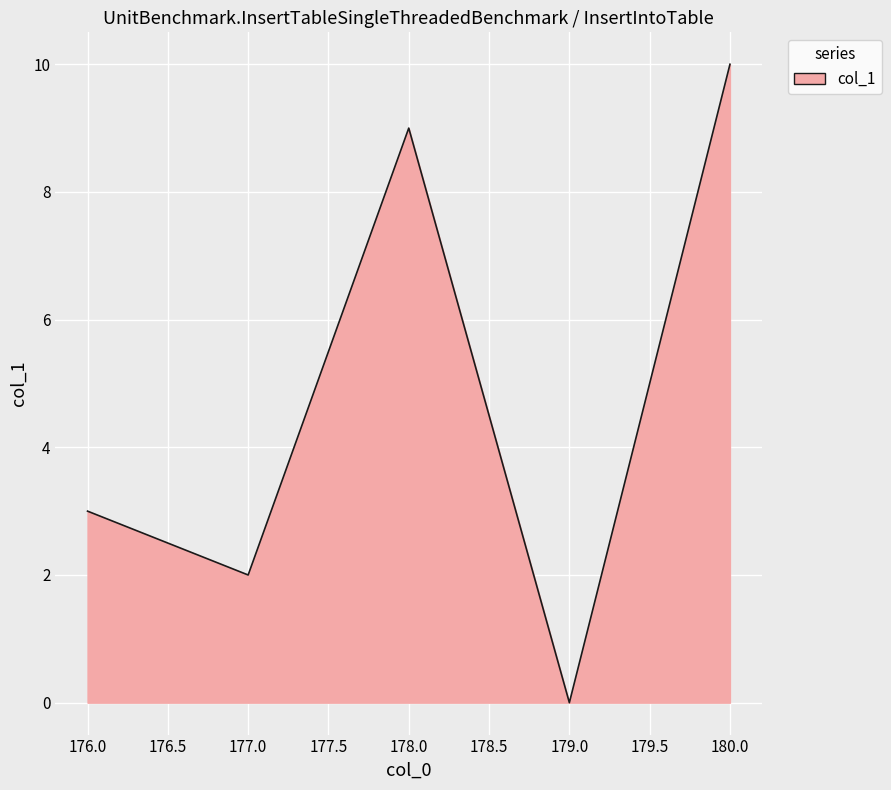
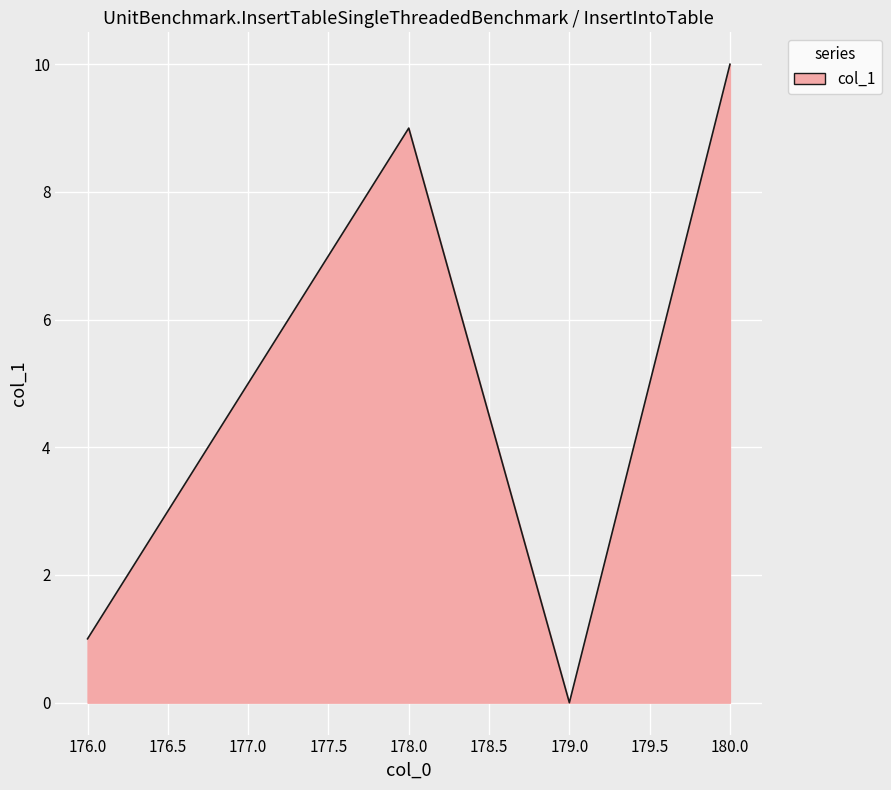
  {
-   "176.0": 3,
-   "177.0": 2,
+   "176.0": 1,
+   "177.0": 5,
    "178.0": 9,
    "179.0": 0,
    "180.0": 10
  }
